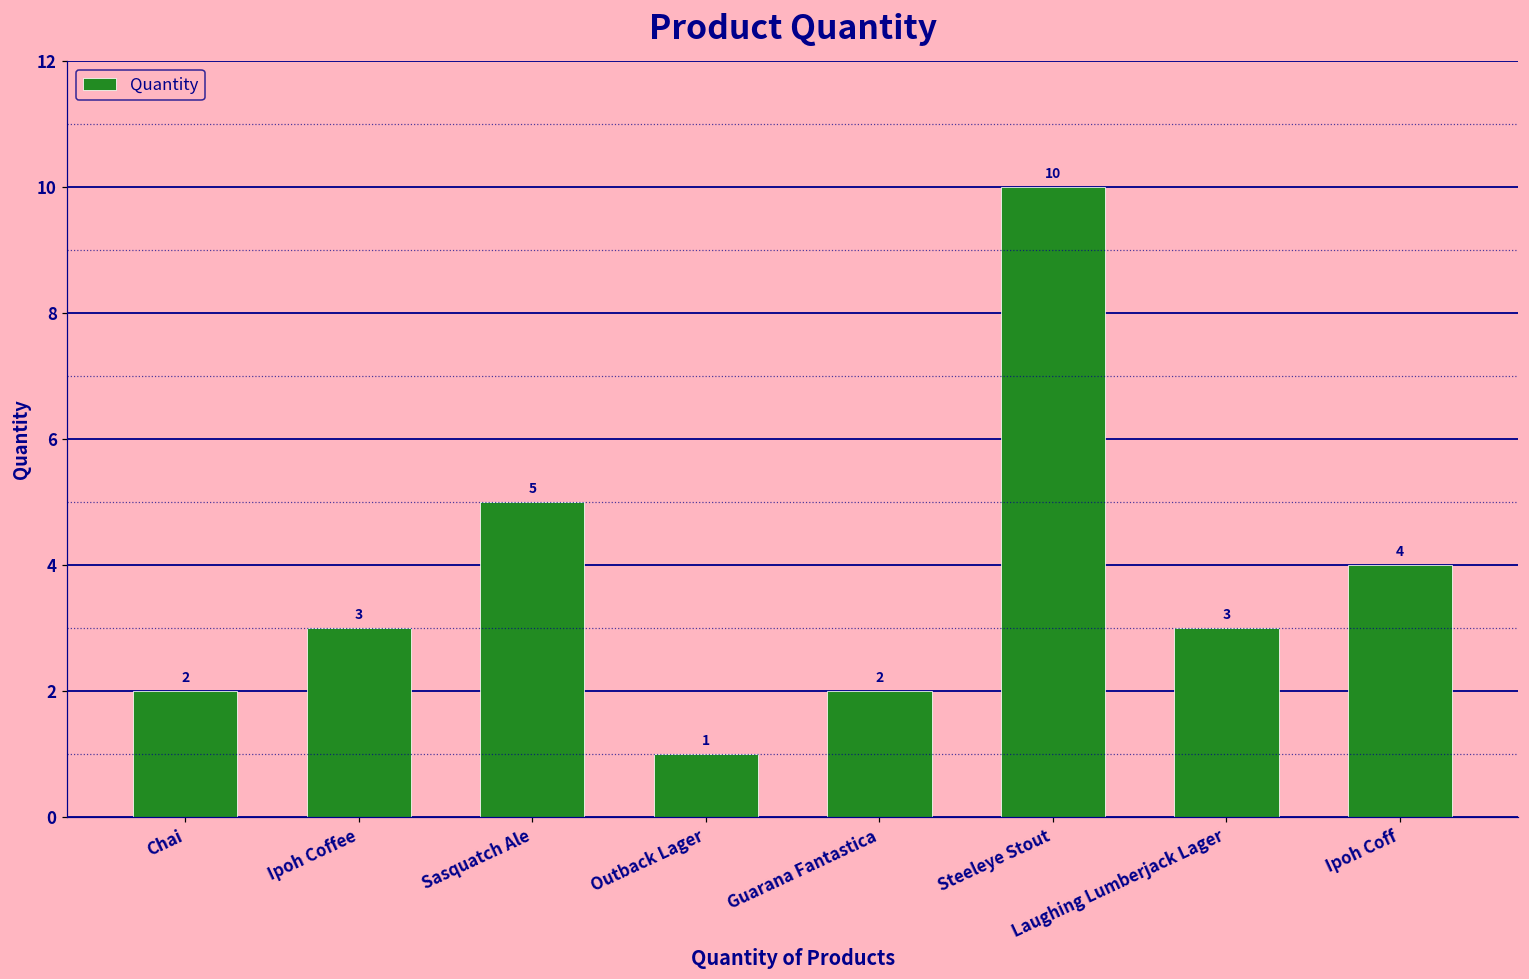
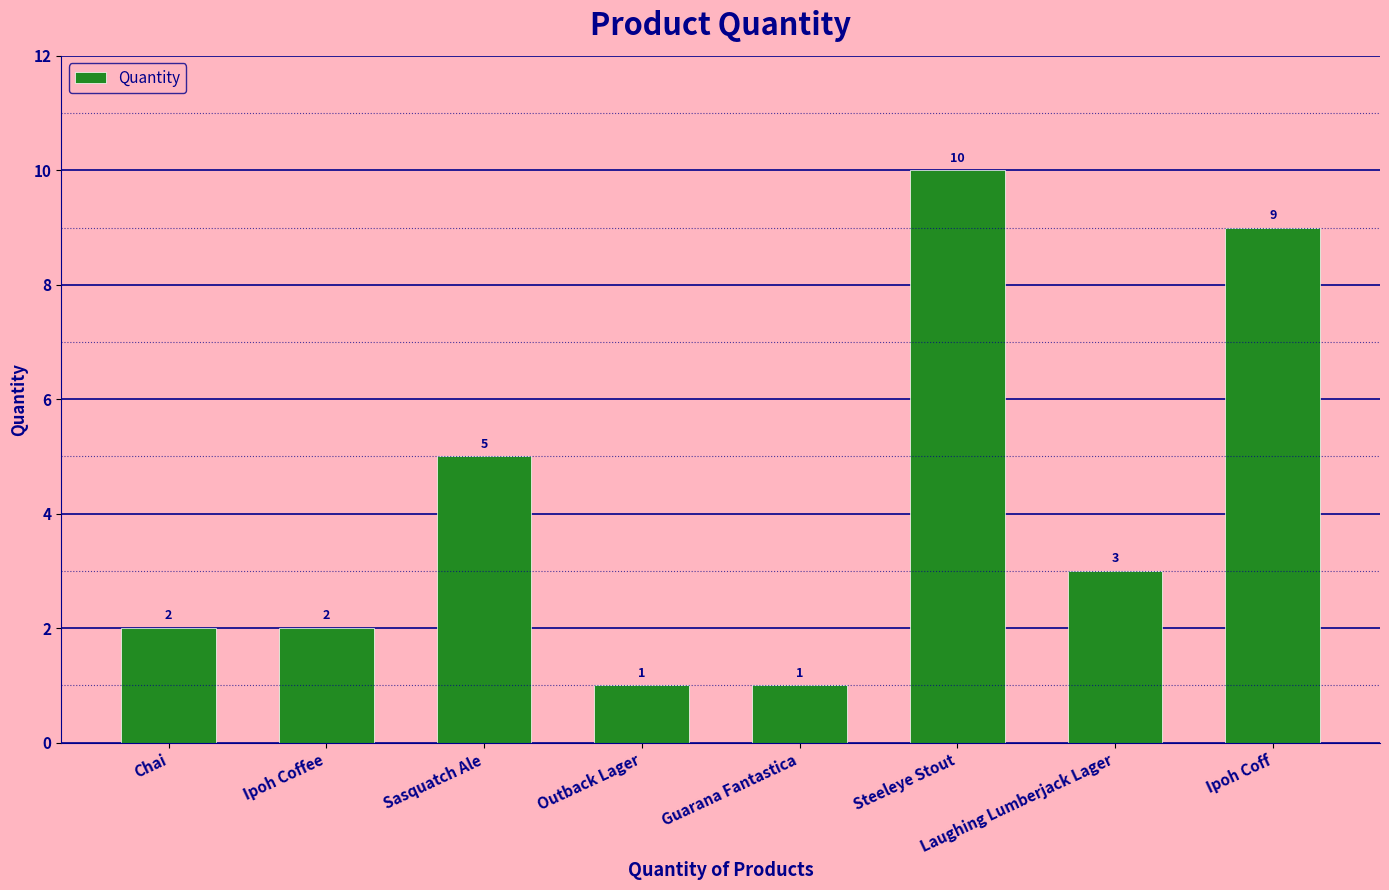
  {
    "Chai": 2,
-   "Ipoh Coffee": 3,
+   "Ipoh Coffee": 2,
    "Sasquatch Ale": 5,
    "Outback Lager": 1,
-   "Guarana Fantastica": 2,
+   "Guarana Fantastica": 1,
    "Steeleye Stout": 10,
    "Laughing Lumberjack Lager": 3,
-   "Ipoh Coff": 4
+   "Ipoh Coff": 9
  }
